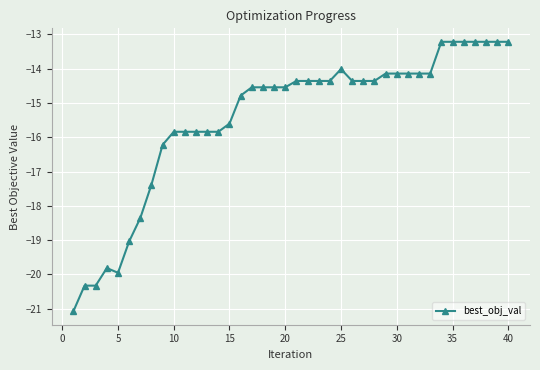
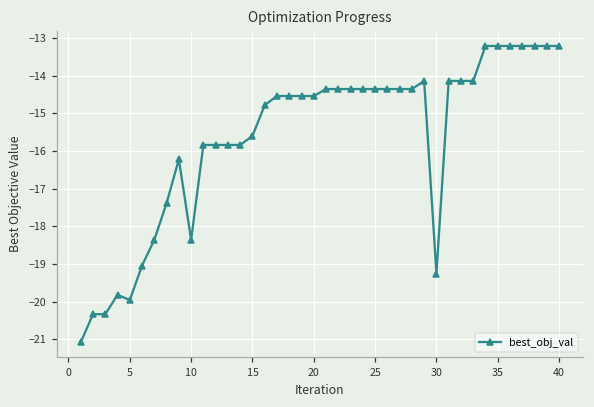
  {
    "5": -20.0,
-   "10": -15.8,
+   "10": -18.4,
    "15": -15.6,
    "20": -14.5,
-   "25": -14.0,
-   "30": -14.1,
+   "25": -14.4,
+   "30": -19.3,
    "35": -13.2,
    "40": -13.2
  }
